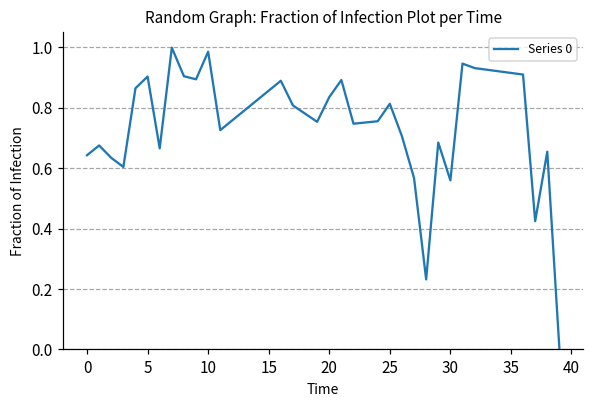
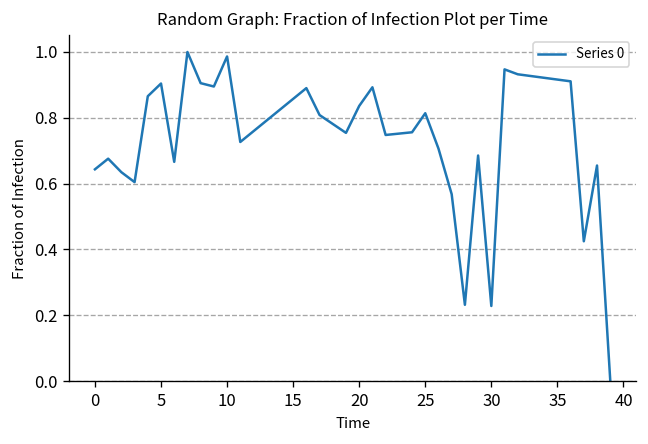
  {
    "0": 0.64,
    "5": 0.90,
    "10": 0.99,
    "20": 0.84,
    "25": 0.81,
-   "30": 0.56
+   "30": 0.23
  }
